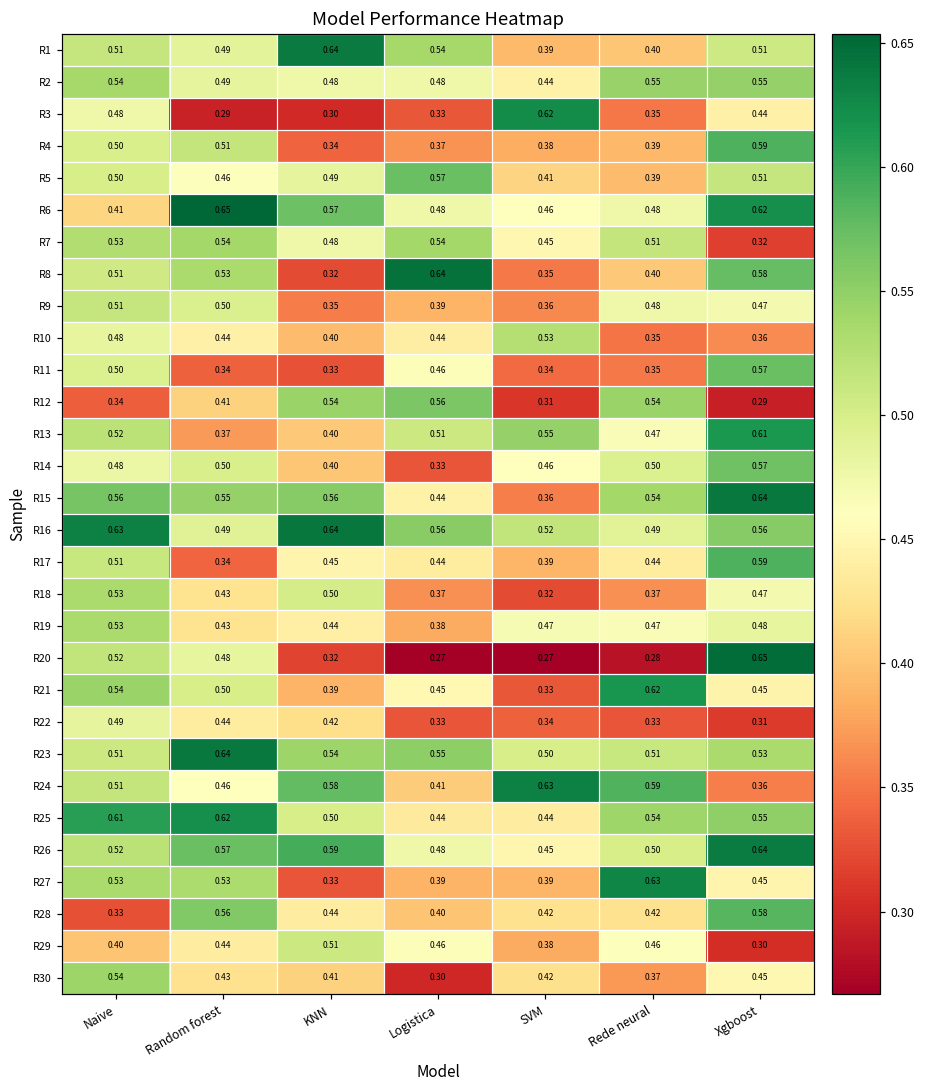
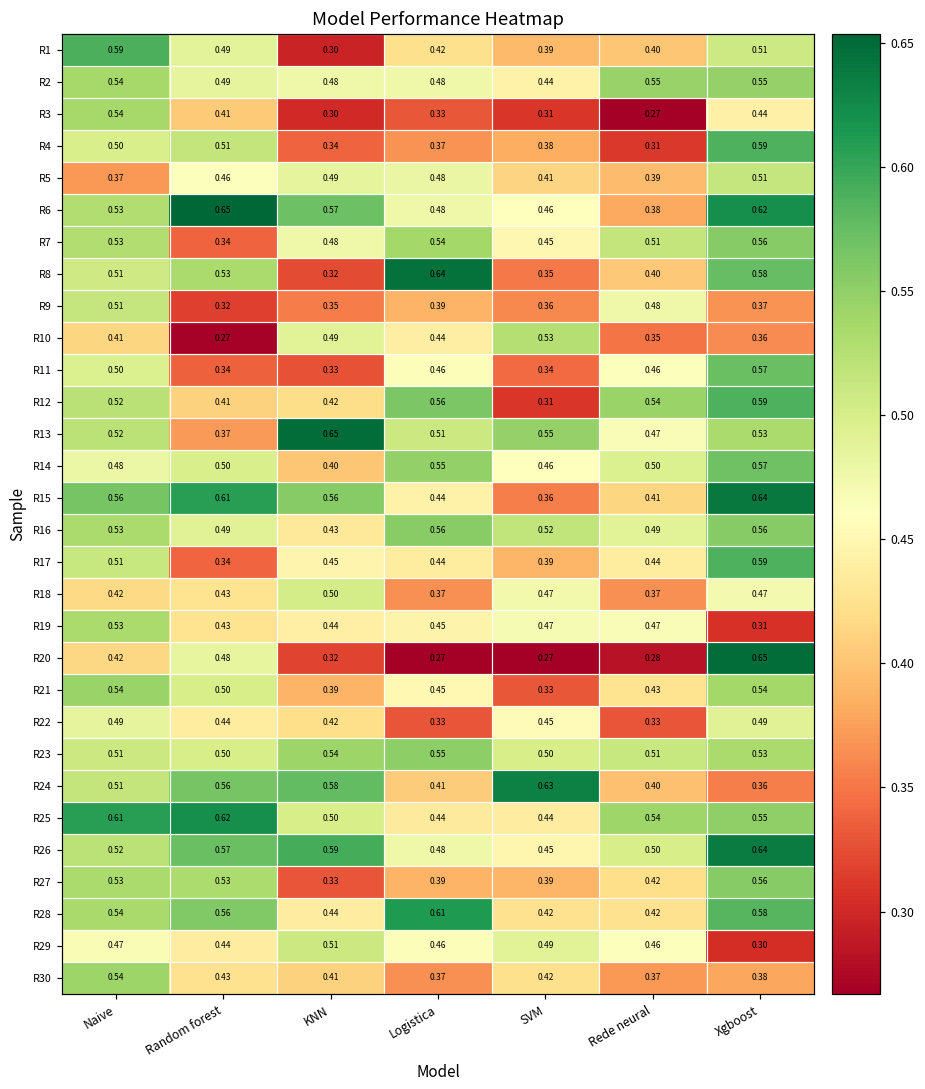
  {
    "R1": {
-     "Naive": 0.51,
+     "Naive": 0.59,
      "Random forest": 0.49,
-     "KNN": 0.64,
-     "Logistica": 0.54,
+     "KNN": 0.30,
+     "Logistica": 0.42,
      "SVM": 0.39,
      "Rede neural": 0.40,
      "Xgboost": 0.51
    },
    "R3": {
-     "Naive": 0.48,
-     "Random forest": 0.29,
+     "Naive": 0.54,
+     "Random forest": 0.41,
      "KNN": 0.30,
      "Logistica": 0.33,
-     "SVM": 0.62,
-     "Rede neural": 0.35,
+     "SVM": 0.31,
+     "Rede neural": 0.27,
      "Xgboost": 0.44
    },
    "R4": {
      "Naive": 0.50,
      "Random forest": 0.51,
      "KNN": 0.34,
      "Logistica": 0.37,
      "SVM": 0.38,
-     "Rede neural": 0.39,
+     "Rede neural": 0.31,
      "Xgboost": 0.59
    },
    "R5": {
-     "Naive": 0.50,
+     "Naive": 0.37,
      "Random forest": 0.46,
      "KNN": 0.49,
-     "Logistica": 0.57,
+     "Logistica": 0.48,
      "SVM": 0.41,
      "Rede neural": 0.39,
      "Xgboost": 0.51
    },
    "R6": {
-     "Naive": 0.41,
+     "Naive": 0.53,
      "Random forest": 0.65,
      "KNN": 0.57,
      "Logistica": 0.48,
      "SVM": 0.46,
-     "Rede neural": 0.48,
+     "Rede neural": 0.38,
      "Xgboost": 0.62
    },
    "R7": {
      "Naive": 0.53,
-     "Random forest": 0.54,
+     "Random forest": 0.34,
      "KNN": 0.48,
      "Logistica": 0.54,
      "SVM": 0.45,
      "Rede neural": 0.51,
-     "Xgboost": 0.32
+     "Xgboost": 0.56
    },
    "R9": {
      "Naive": 0.51,
-     "Random forest": 0.50,
+     "Random forest": 0.32,
      "KNN": 0.35,
      "Logistica": 0.39,
      "SVM": 0.36,
      "Rede neural": 0.48,
-     "Xgboost": 0.47
+     "Xgboost": 0.37
    },
    "R10": {
-     "Naive": 0.48,
-     "Random forest": 0.44,
-     "KNN": 0.40,
+     "Naive": 0.41,
+     "Random forest": 0.27,
+     "KNN": 0.49,
      "Logistica": 0.44,
      "SVM": 0.53,
      "Rede neural": 0.35,
      "Xgboost": 0.36
    },
    "R11": {
      "Naive": 0.50,
      "Random forest": 0.34,
      "KNN": 0.33,
      "Logistica": 0.46,
      "SVM": 0.34,
-     "Rede neural": 0.35,
+     "Rede neural": 0.46,
      "Xgboost": 0.57
    },
    "R12": {
-     "Naive": 0.34,
+     "Naive": 0.52,
      "Random forest": 0.41,
-     "KNN": 0.54,
+     "KNN": 0.42,
      "Logistica": 0.56,
      "SVM": 0.31,
      "Rede neural": 0.54,
-     "Xgboost": 0.29
+     "Xgboost": 0.59
    },
    "R13": {
      "Naive": 0.52,
      "Random forest": 0.37,
-     "KNN": 0.40,
+     "KNN": 0.65,
      "Logistica": 0.51,
      "SVM": 0.55,
      "Rede neural": 0.47,
-     "Xgboost": 0.61
+     "Xgboost": 0.53
    },
    "R14": {
      "Naive": 0.48,
      "Random forest": 0.50,
      "KNN": 0.40,
-     "Logistica": 0.33,
+     "Logistica": 0.55,
      "SVM": 0.46,
      "Rede neural": 0.50,
      "Xgboost": 0.57
    },
    "R15": {
      "Naive": 0.56,
-     "Random forest": 0.55,
+     "Random forest": 0.61,
      "KNN": 0.56,
      "Logistica": 0.44,
      "SVM": 0.36,
-     "Rede neural": 0.54,
+     "Rede neural": 0.41,
      "Xgboost": 0.64
    },
    "R16": {
-     "Naive": 0.63,
+     "Naive": 0.53,
      "Random forest": 0.49,
-     "KNN": 0.64,
+     "KNN": 0.43,
      "Logistica": 0.56,
      "SVM": 0.52,
      "Rede neural": 0.49,
      "Xgboost": 0.56
    },
    "R18": {
-     "Naive": 0.53,
+     "Naive": 0.42,
      "Random forest": 0.43,
      "KNN": 0.50,
      "Logistica": 0.37,
-     "SVM": 0.32,
+     "SVM": 0.47,
      "Rede neural": 0.37,
      "Xgboost": 0.47
    },
    "R19": {
      "Naive": 0.53,
      "Random forest": 0.43,
      "KNN": 0.44,
-     "Logistica": 0.38,
+     "Logistica": 0.45,
      "SVM": 0.47,
      "Rede neural": 0.47,
-     "Xgboost": 0.48
+     "Xgboost": 0.31
    },
    "R20": {
-     "Naive": 0.52,
+     "Naive": 0.42,
      "Random forest": 0.48,
      "KNN": 0.32,
      "Logistica": 0.27,
      "SVM": 0.27,
      "Rede neural": 0.28,
      "Xgboost": 0.65
    },
    "R21": {
      "Naive": 0.54,
      "Random forest": 0.50,
      "KNN": 0.39,
      "Logistica": 0.45,
      "SVM": 0.33,
-     "Rede neural": 0.62,
-     "Xgboost": 0.45
+     "Rede neural": 0.43,
+     "Xgboost": 0.54
    },
    "R22": {
      "Naive": 0.49,
      "Random forest": 0.44,
      "KNN": 0.42,
      "Logistica": 0.33,
-     "SVM": 0.34,
+     "SVM": 0.45,
      "Rede neural": 0.33,
-     "Xgboost": 0.31
+     "Xgboost": 0.49
    },
    "R23": {
      "Naive": 0.51,
-     "Random forest": 0.64,
+     "Random forest": 0.50,
      "KNN": 0.54,
      "Logistica": 0.55,
      "SVM": 0.50,
      "Rede neural": 0.51,
      "Xgboost": 0.53
    },
    "R24": {
      "Naive": 0.51,
-     "Random forest": 0.46,
+     "Random forest": 0.56,
      "KNN": 0.58,
      "Logistica": 0.41,
      "SVM": 0.63,
-     "Rede neural": 0.59,
+     "Rede neural": 0.40,
      "Xgboost": 0.36
    },
    "R27": {
      "Naive": 0.53,
      "Random forest": 0.53,
      "KNN": 0.33,
      "Logistica": 0.39,
      "SVM": 0.39,
-     "Rede neural": 0.63,
-     "Xgboost": 0.45
+     "Rede neural": 0.42,
+     "Xgboost": 0.56
    },
    "R28": {
-     "Naive": 0.33,
+     "Naive": 0.54,
      "Random forest": 0.56,
      "KNN": 0.44,
-     "Logistica": 0.40,
+     "Logistica": 0.61,
      "SVM": 0.42,
      "Rede neural": 0.42,
      "Xgboost": 0.58
    },
    "R29": {
-     "Naive": 0.40,
+     "Naive": 0.47,
      "Random forest": 0.44,
      "KNN": 0.51,
      "Logistica": 0.46,
-     "SVM": 0.38,
+     "SVM": 0.49,
      "Rede neural": 0.46,
      "Xgboost": 0.30
    },
    "R30": {
      "Naive": 0.54,
      "Random forest": 0.43,
      "KNN": 0.41,
-     "Logistica": 0.30,
+     "Logistica": 0.37,
      "SVM": 0.42,
      "Rede neural": 0.37,
-     "Xgboost": 0.45
+     "Xgboost": 0.38
    }
  }
